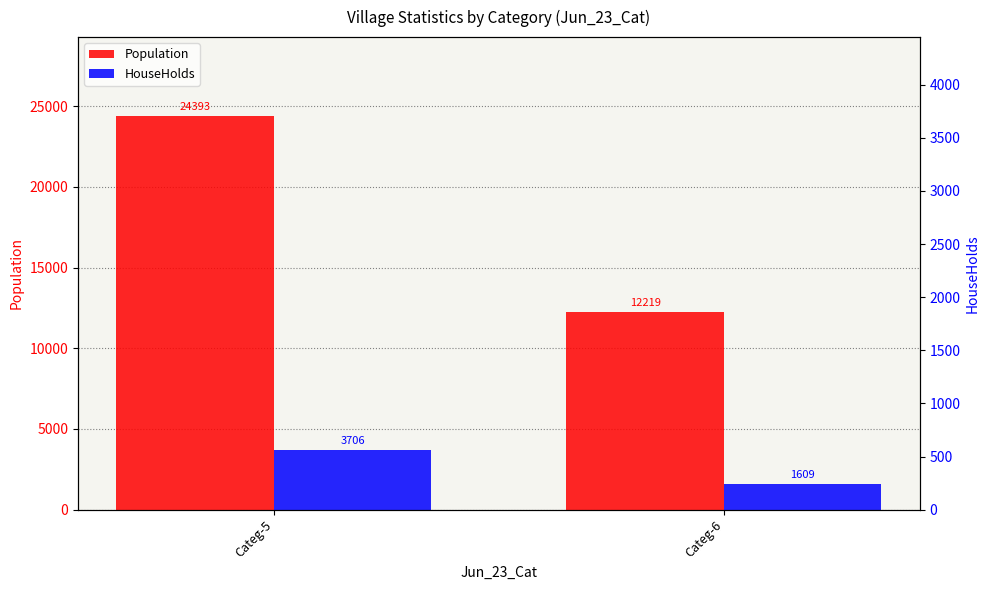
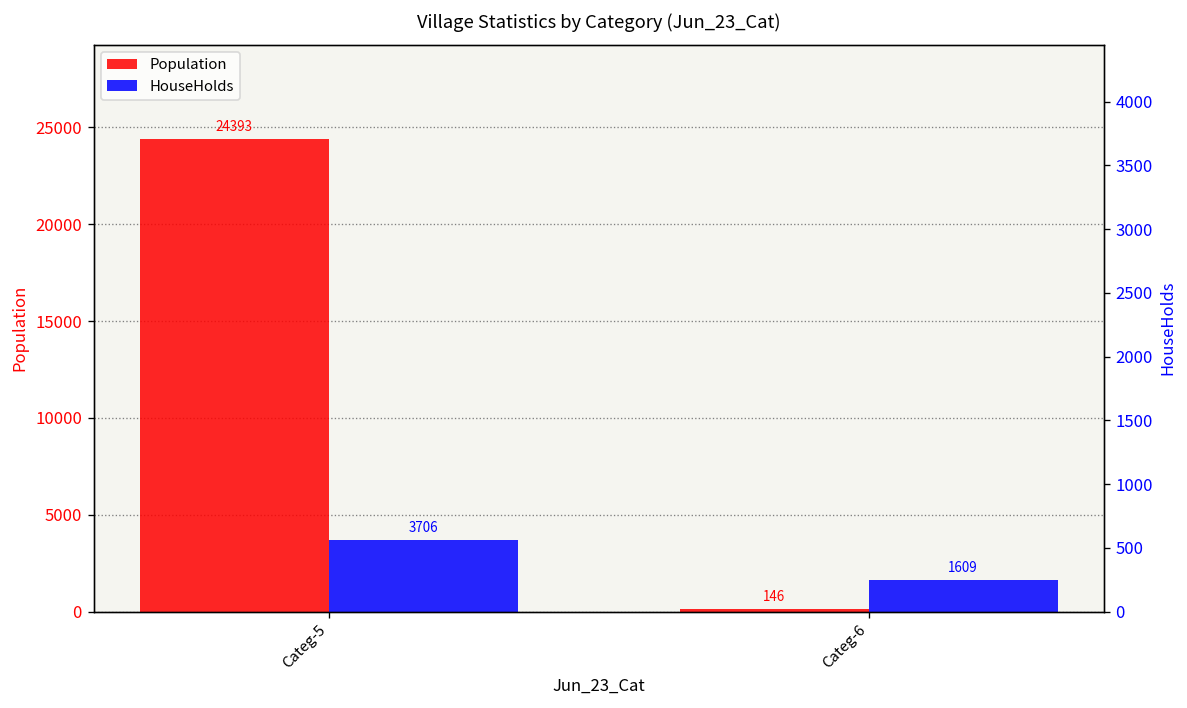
  {
    "Population": {
      "Categ-5": 24393,
-     "Categ-6": 12219
+     "Categ-6": 146
    },
    "HouseHolds": {
      "Categ-5": 3706,
      "Categ-6": 1609
    }
  }
